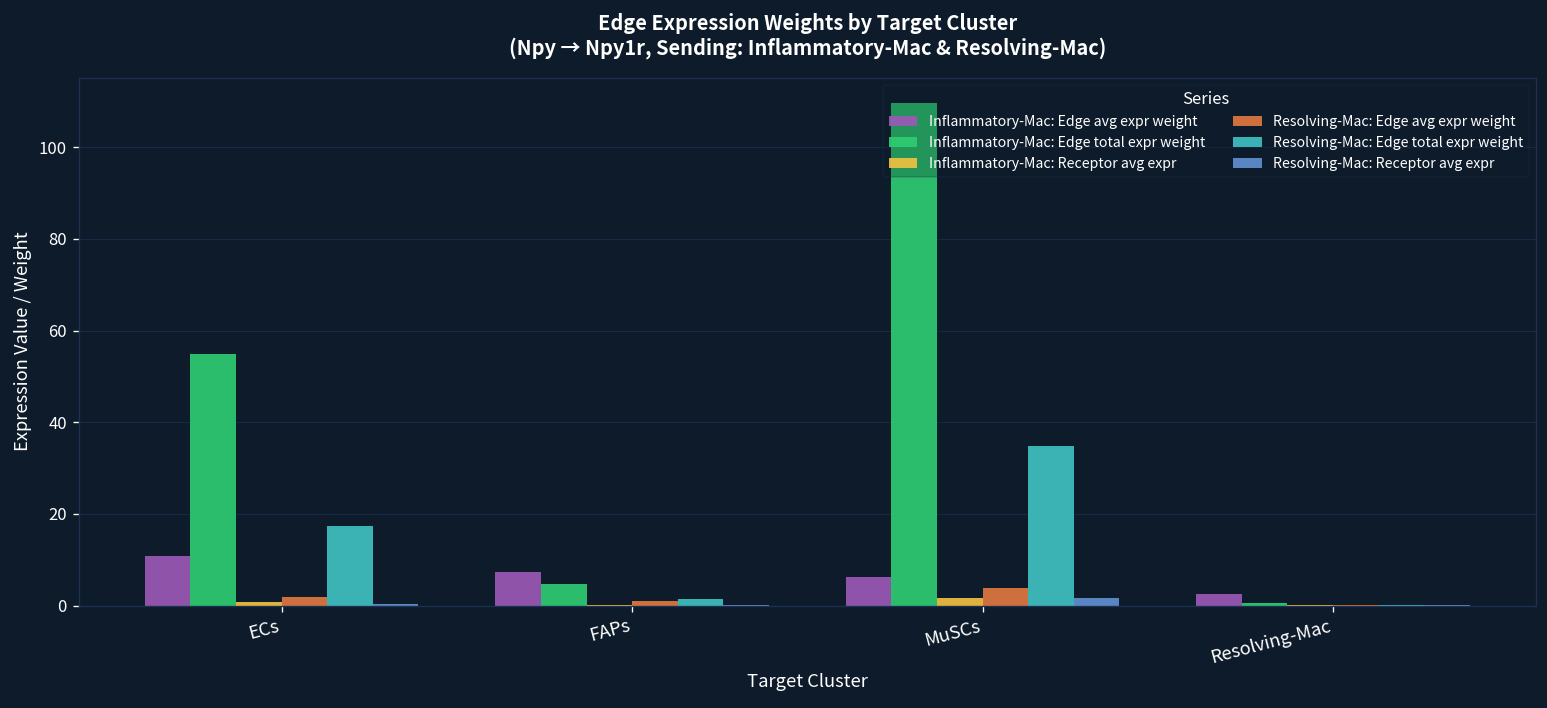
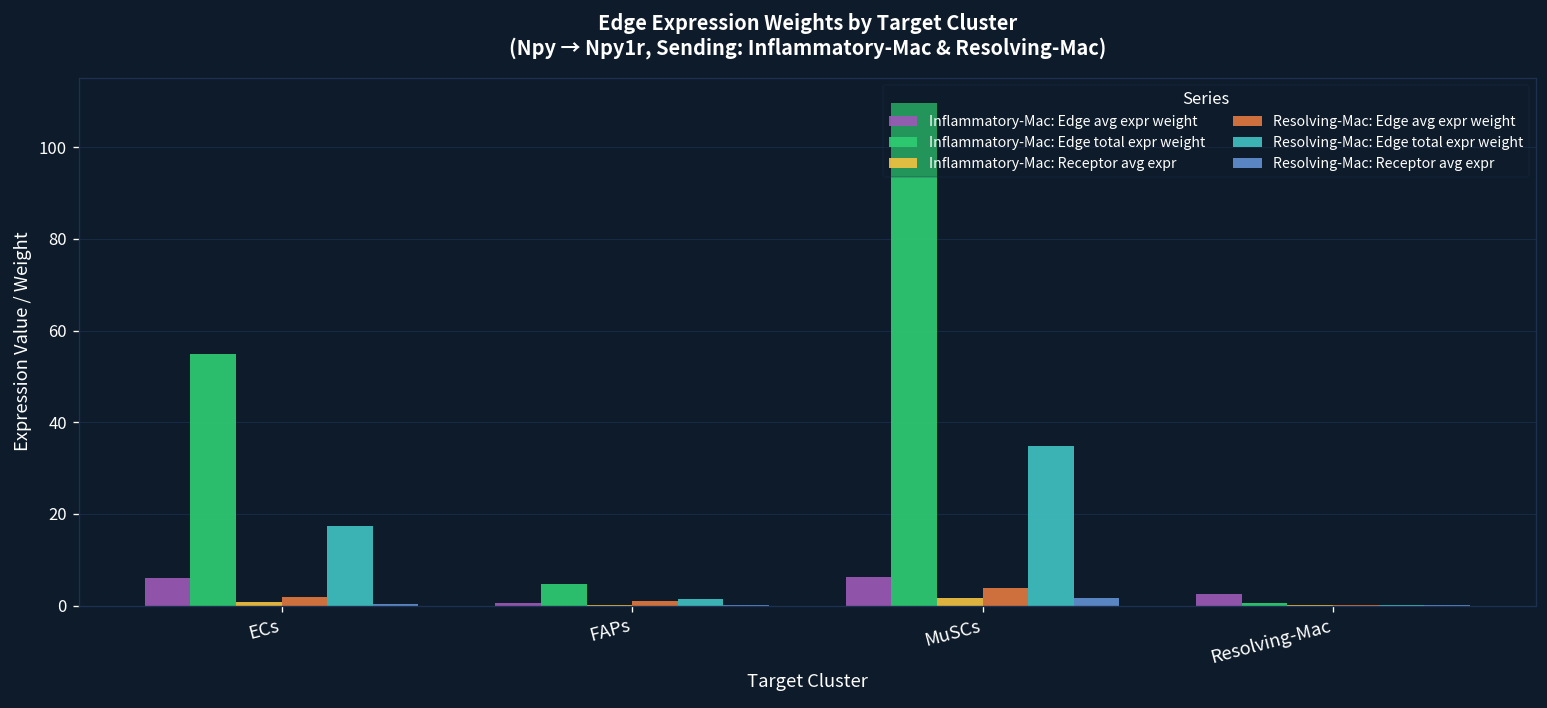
  {
    "Inflammatory-Mac: Edge avg expr weight": {
-     "ECs": 11,
-     "FAPs": 7,
+     "ECs": 6,
+     "FAPs": 1,
      "MuSCs": 6,
      "Resolving-Mac": 3
    },
    "Inflammatory-Mac: Edge total expr weight": {
      "ECs": 55,
      "FAPs": 5
    },
    "Inflammatory-Mac: Receptor avg expr": {
      "ECs": 1,
      "MuSCs": 2
    },
    "Resolving-Mac: Edge avg expr weight": {
      "ECs": 2,
      "FAPs": 1,
      "MuSCs": 4
    }
  }
